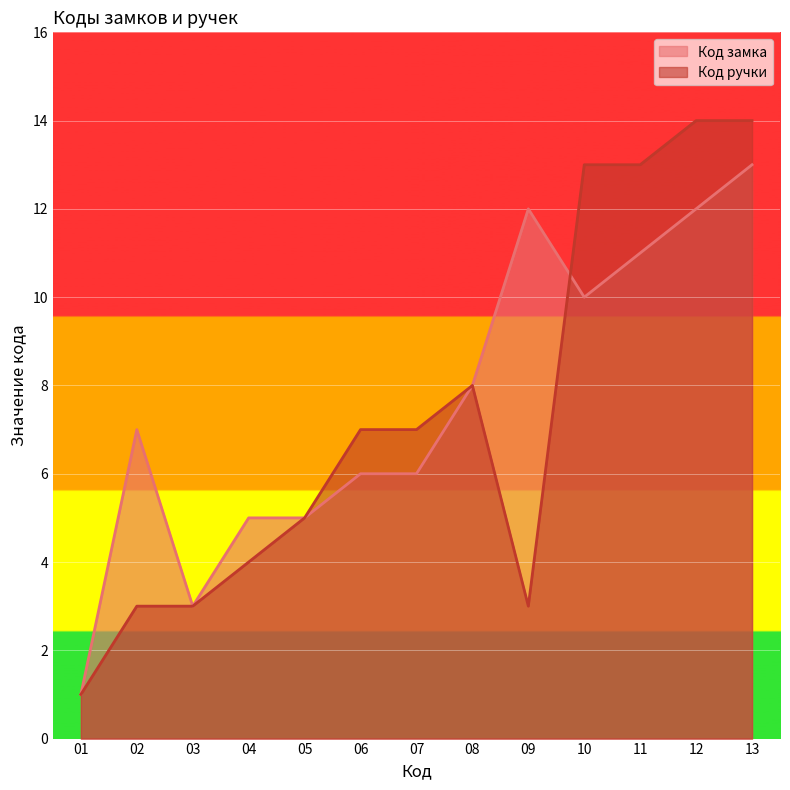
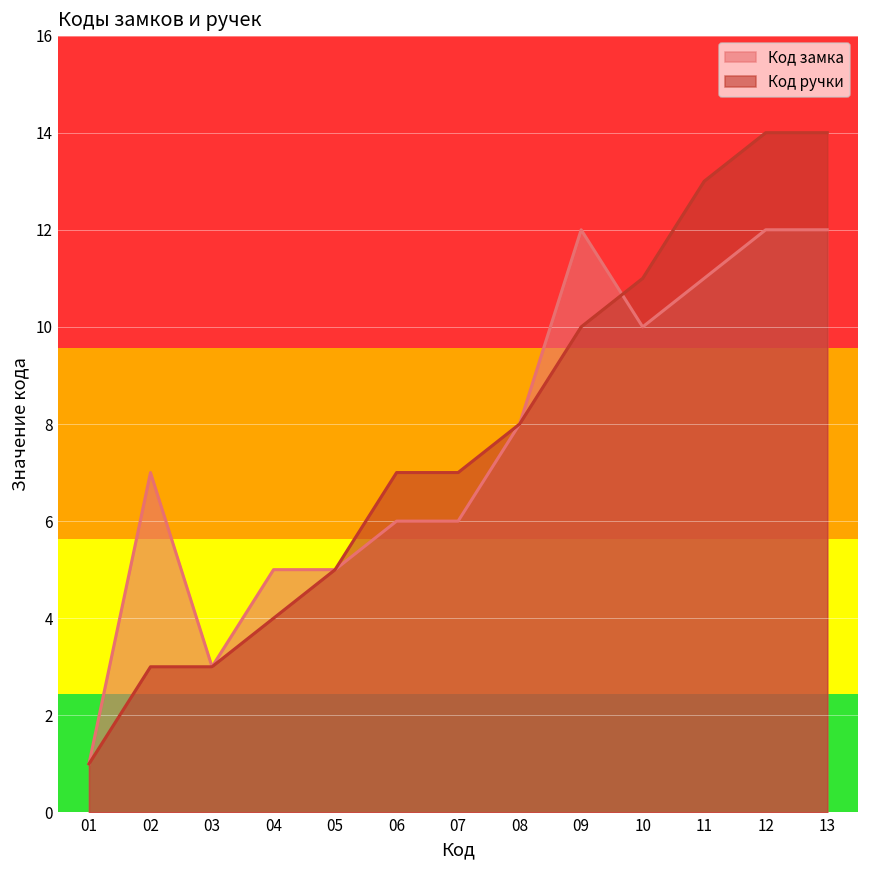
  {
    "Код замка": {
      "02": 7,
      "04": 5,
      "06": 6,
      "07": 6,
      "09": 12,
      "10": 10,
      "11": 11,
      "12": 12,
-     "13": 13
+     "13": 12
    },
    "Код ручки": {
      "02": 3,
      "04": 4,
      "06": 7,
      "07": 7,
-     "09": 3,
-     "10": 13,
+     "09": 10,
+     "10": 11,
      "11": 13,
      "12": 14,
      "13": 14
    }
  }
